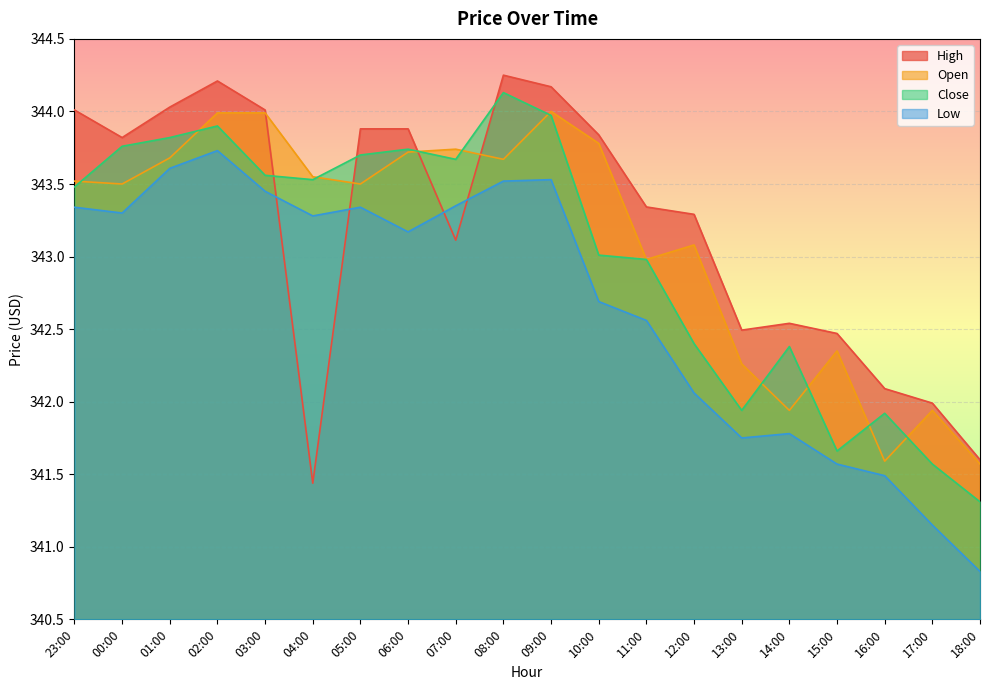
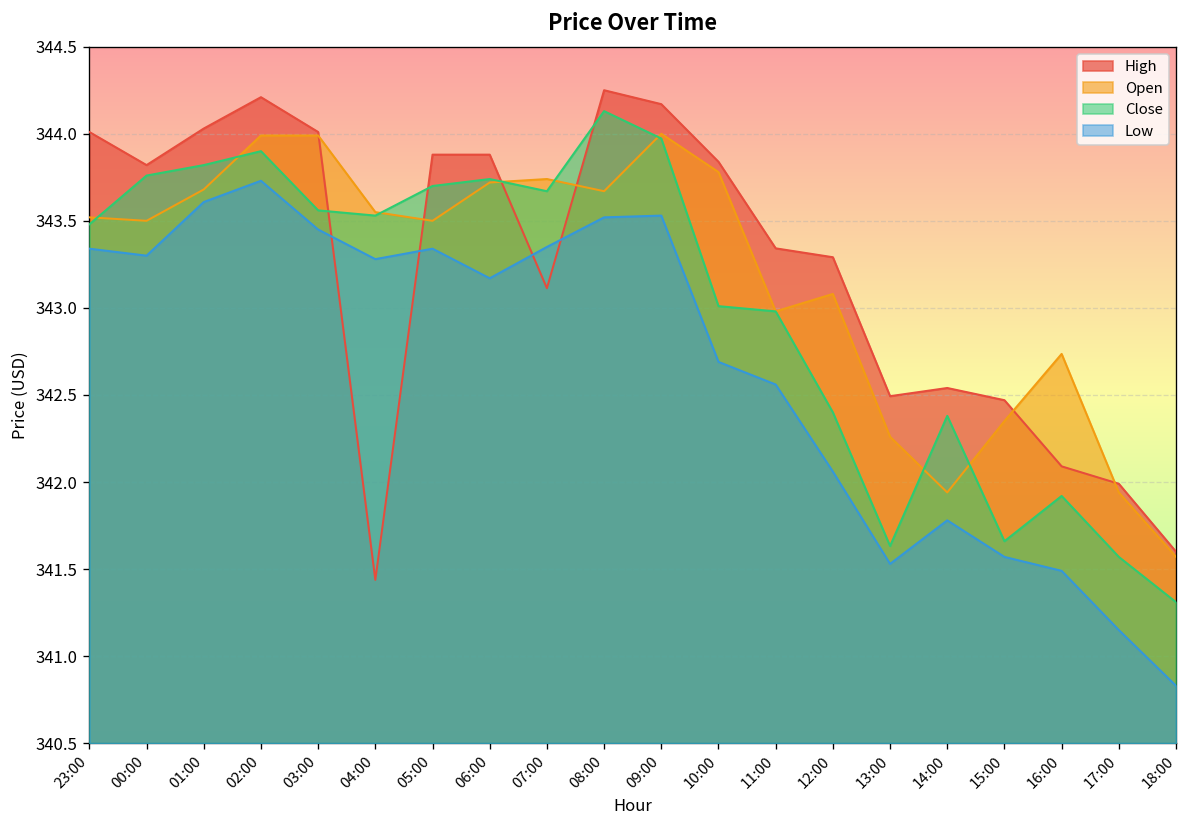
  {
    "High": {
      "23:00": 344.01,
      "00:00": 343.82,
      "01:00": 344.03,
      "02:00": 344.21,
      "03:00": 344.01,
      "04:00": 341.44,
      "05:00": 343.88,
      "06:00": 343.88,
      "07:00": 343.11,
      "08:00": 344.25,
      "09:00": 344.17,
      "10:00": 343.84,
      "11:00": 343.34,
      "12:00": 343.29,
      "13:00": 342.49,
      "14:00": 342.54,
      "15:00": 342.47,
      "16:00": 342.09,
      "17:00": 341.99,
      "18:00": 341.60
    },
    "Open": {
      "23:00": 343.52,
      "00:00": 343.50,
      "01:00": 343.68,
      "02:00": 343.99,
      "03:00": 343.99,
      "04:00": 343.55,
      "05:00": 343.50,
      "06:00": 343.72,
      "07:00": 343.74,
      "08:00": 343.67,
      "09:00": 344.00,
      "10:00": 343.78,
      "12:00": 343.08,
      "13:00": 342.26,
      "14:00": 341.94,
      "15:00": 342.35,
-     "16:00": 341.59,
+     "16:00": 342.74,
      "17:00": 341.94,
      "18:00": 341.57
    },
    "Close": {
      "23:00": 343.48,
      "00:00": 343.76,
      "01:00": 343.82,
      "02:00": 343.90,
      "03:00": 343.56,
      "04:00": 343.53,
      "05:00": 343.70,
      "06:00": 343.74,
      "07:00": 343.67,
      "08:00": 344.13,
      "09:00": 343.97,
      "10:00": 343.01,
      "12:00": 342.40,
-     "13:00": 341.94,
+     "13:00": 341.63,
      "14:00": 342.38,
      "15:00": 341.66,
      "16:00": 341.92,
      "17:00": 341.57,
      "18:00": 341.31
    },
    "Low": {
      "23:00": 343.34,
      "00:00": 343.30,
      "01:00": 343.61,
      "02:00": 343.73,
      "03:00": 343.45,
      "04:00": 343.28,
      "05:00": 343.34,
      "06:00": 343.17,
      "07:00": 343.35,
      "08:00": 343.52,
      "09:00": 343.53,
      "10:00": 342.69,
      "11:00": 342.56,
      "12:00": 342.06,
-     "13:00": 341.75,
+     "13:00": 341.53,
      "14:00": 341.78,
      "15:00": 341.57,
      "16:00": 341.49,
      "17:00": 341.15,
      "18:00": 340.83
    }
  }
